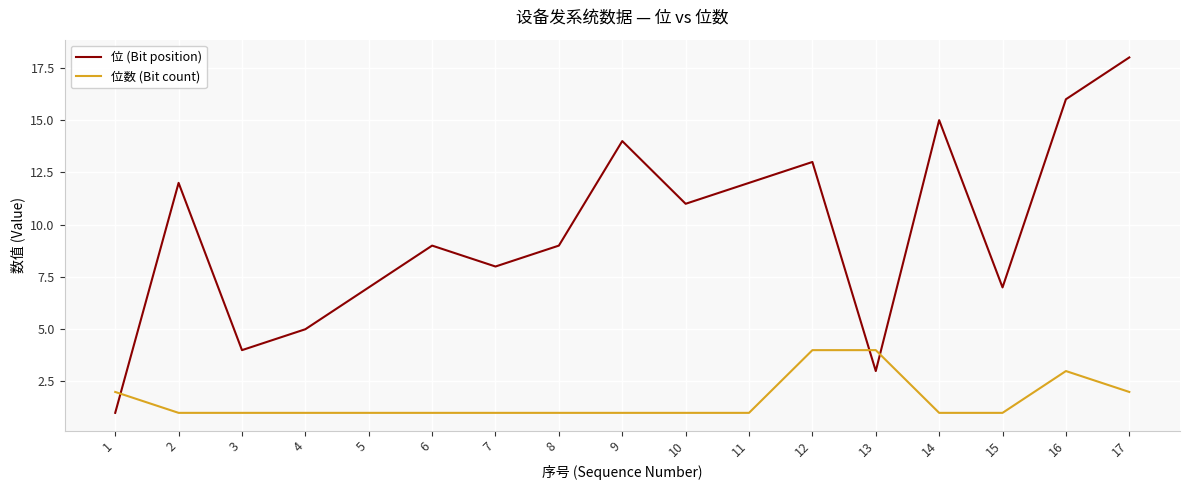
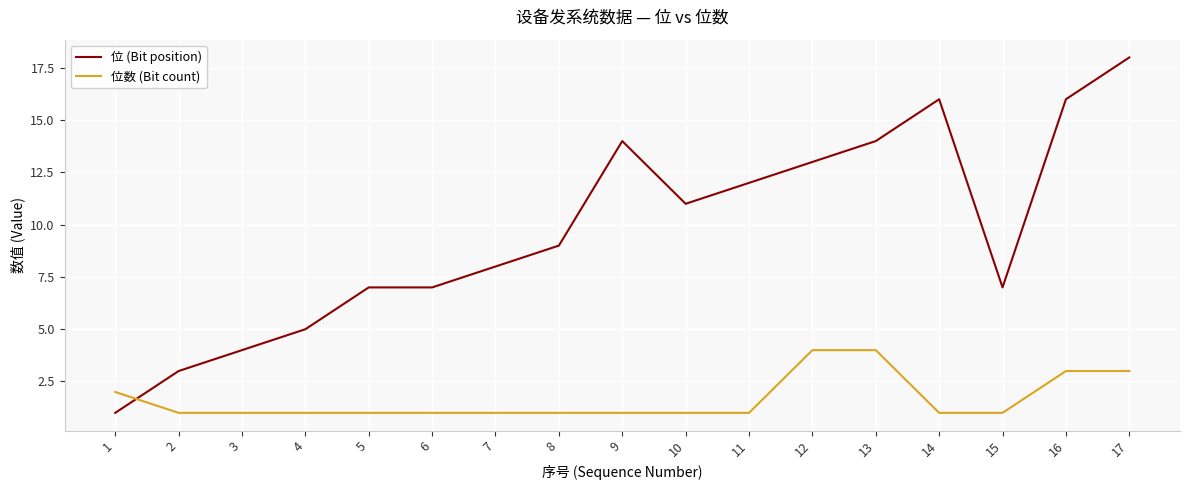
  {
    "位 (Bit position)": {
      "1": 1,
-     "2": 12,
+     "2": 3,
      "3": 4,
      "4": 5,
      "5": 7,
-     "6": 9,
+     "6": 7,
      "7": 8,
      "8": 9,
      "9": 14,
      "10": 11,
      "11": 12,
      "12": 13,
-     "13": 3,
-     "14": 15,
+     "13": 14,
+     "14": 16,
      "15": 7,
      "16": 16,
      "17": 18
    },
    "位数 (Bit count)": {
      "1": 2,
      "2": 1,
      "3": 1,
      "4": 1,
      "5": 1,
      "6": 1,
      "7": 1,
      "8": 1,
      "9": 1,
      "10": 1,
      "11": 1,
      "12": 4,
      "13": 4,
      "14": 1,
      "15": 1,
      "16": 3,
-     "17": 2
+     "17": 3
    }
  }
